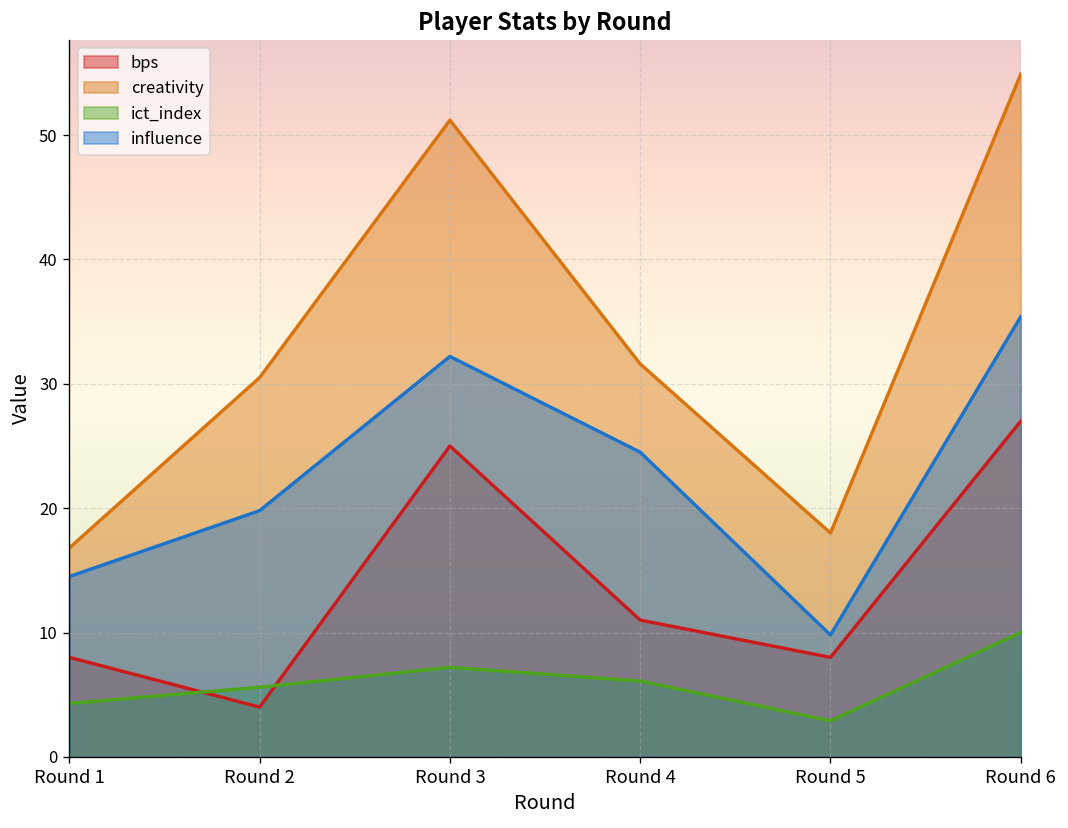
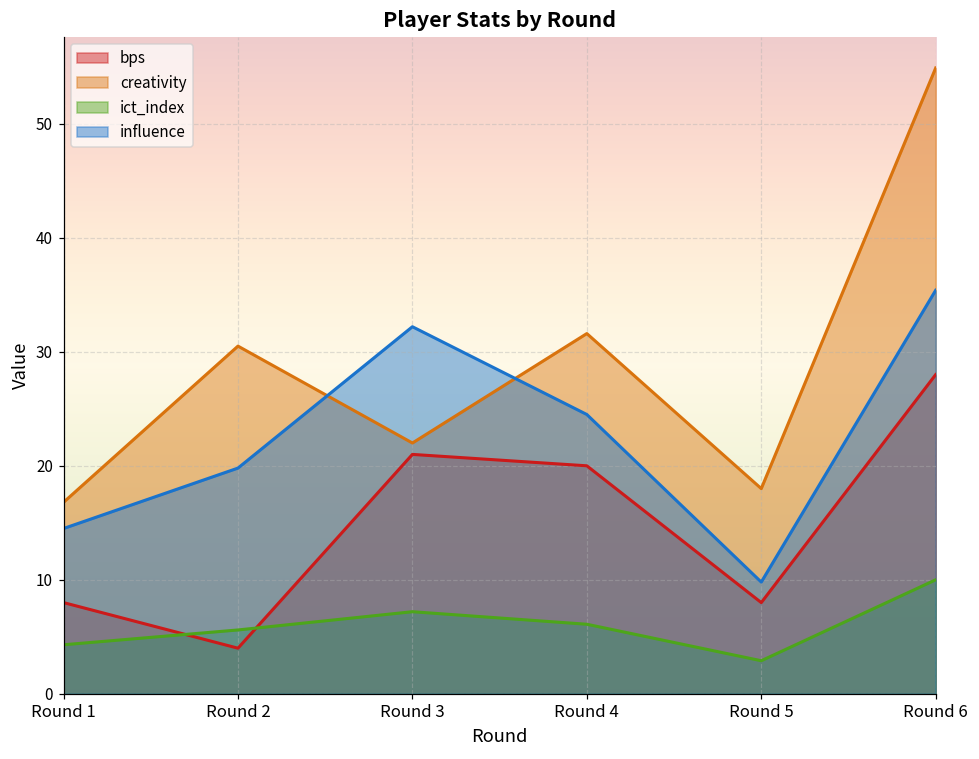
  {
    "bps": {
      "Round 1": 8,
      "Round 2": 4,
-     "Round 3": 25,
-     "Round 4": 11,
+     "Round 3": 21,
+     "Round 4": 20,
      "Round 5": 8,
-     "Round 6": 27
+     "Round 6": 28
    },
    "creativity": {
      "Round 1": 16.8,
      "Round 2": 30.5,
-     "Round 3": 51.2,
+     "Round 3": 22.0,
      "Round 4": 31.6,
      "Round 5": 18.0,
      "Round 6": 54.9
    },
    "ict_index": {
      "Round 1": 4.3,
      "Round 2": 5.6,
      "Round 3": 7.2,
      "Round 4": 6.1,
      "Round 5": 2.9,
      "Round 6": 10.0
    },
    "influence": {
      "Round 1": 14.5,
      "Round 2": 19.8,
      "Round 3": 32.2,
      "Round 4": 24.5,
      "Round 5": 9.8,
      "Round 6": 35.4
    }
  }
